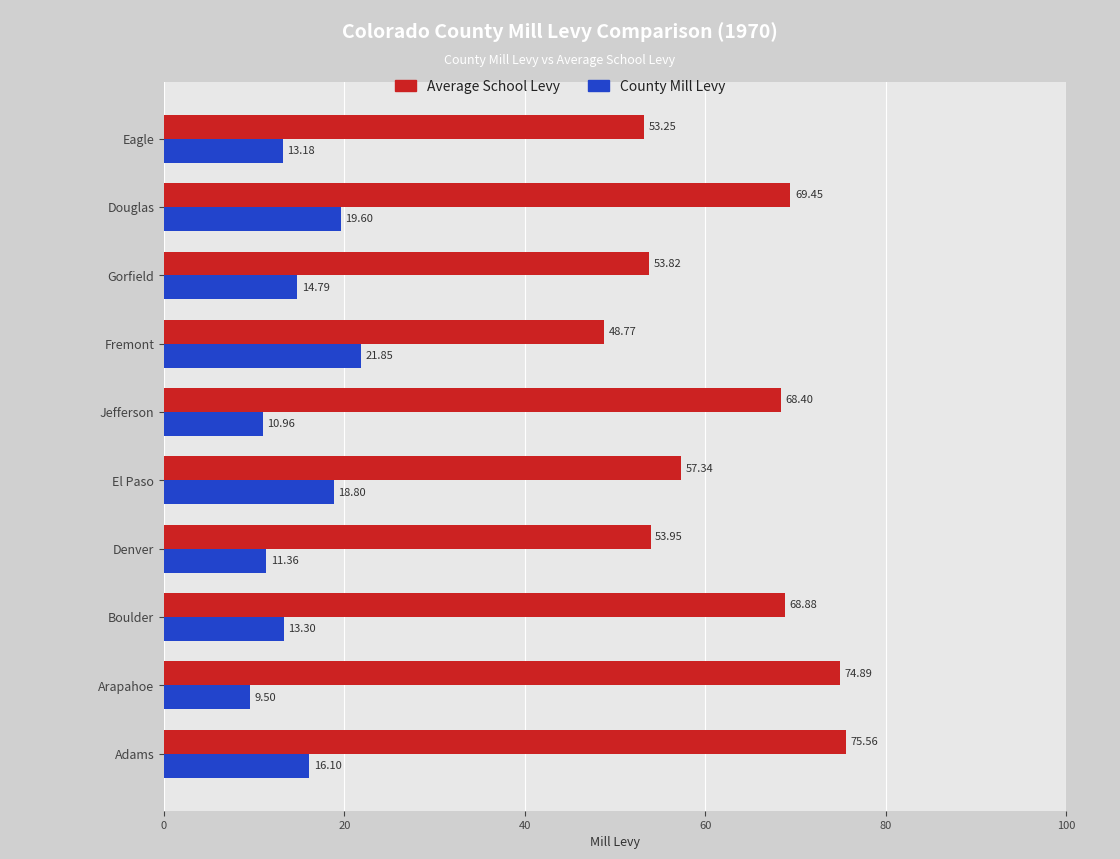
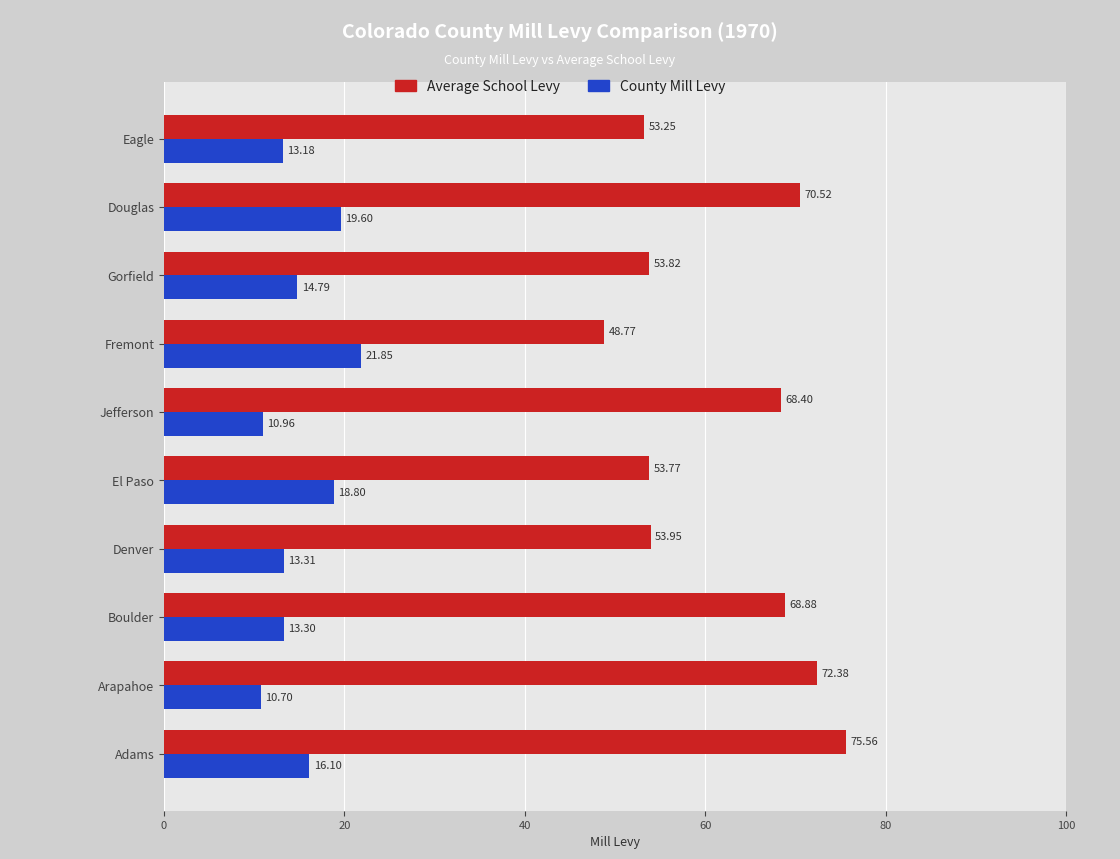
  {
    "Average School Levy": {
      "Eagle": 53.25,
-     "Douglas": 69.45,
+     "Douglas": 70.52,
      "Gorfield": 53.82,
      "Fremont": 48.77,
      "Jefferson": 68.40,
-     "El Paso": 57.34,
+     "El Paso": 53.77,
      "Denver": 53.95,
      "Boulder": 68.88,
-     "Arapahoe": 74.89,
+     "Arapahoe": 72.38,
      "Adams": 75.56
    },
    "County Mill Levy": {
      "Eagle": 13.18,
      "Douglas": 19.60,
      "Gorfield": 14.79,
      "Fremont": 21.85,
      "Jefferson": 10.96,
      "El Paso": 18.80,
-     "Denver": 11.36,
+     "Denver": 13.31,
      "Boulder": 13.30,
-     "Arapahoe": 9.50,
+     "Arapahoe": 10.70,
      "Adams": 16.10
    }
  }
